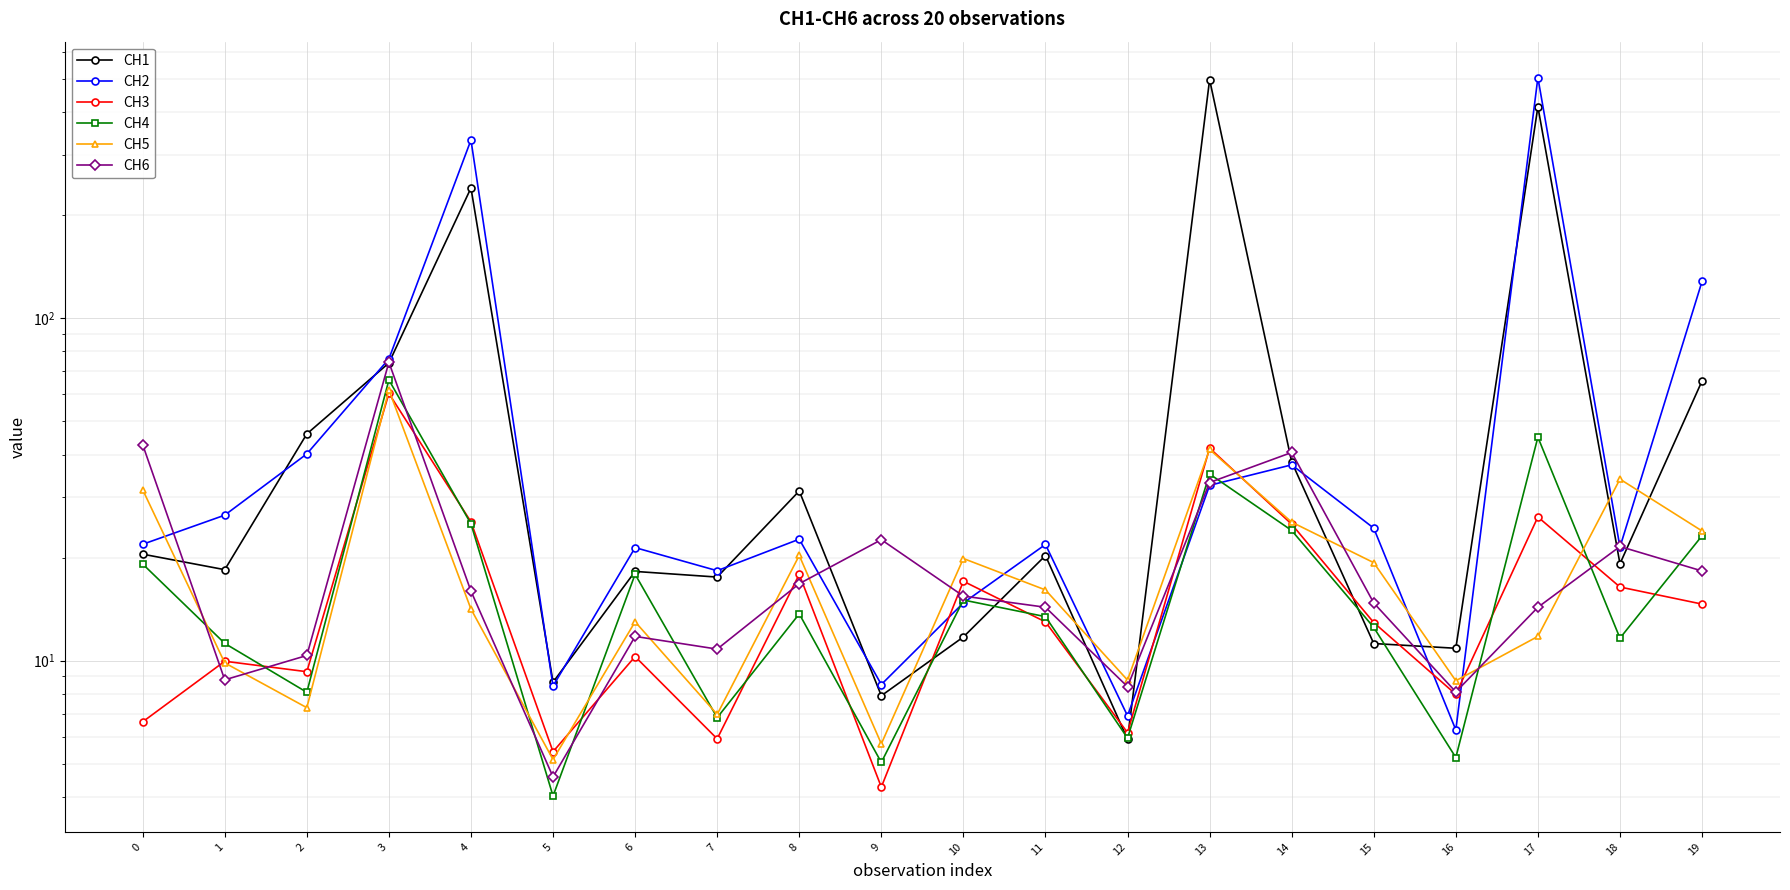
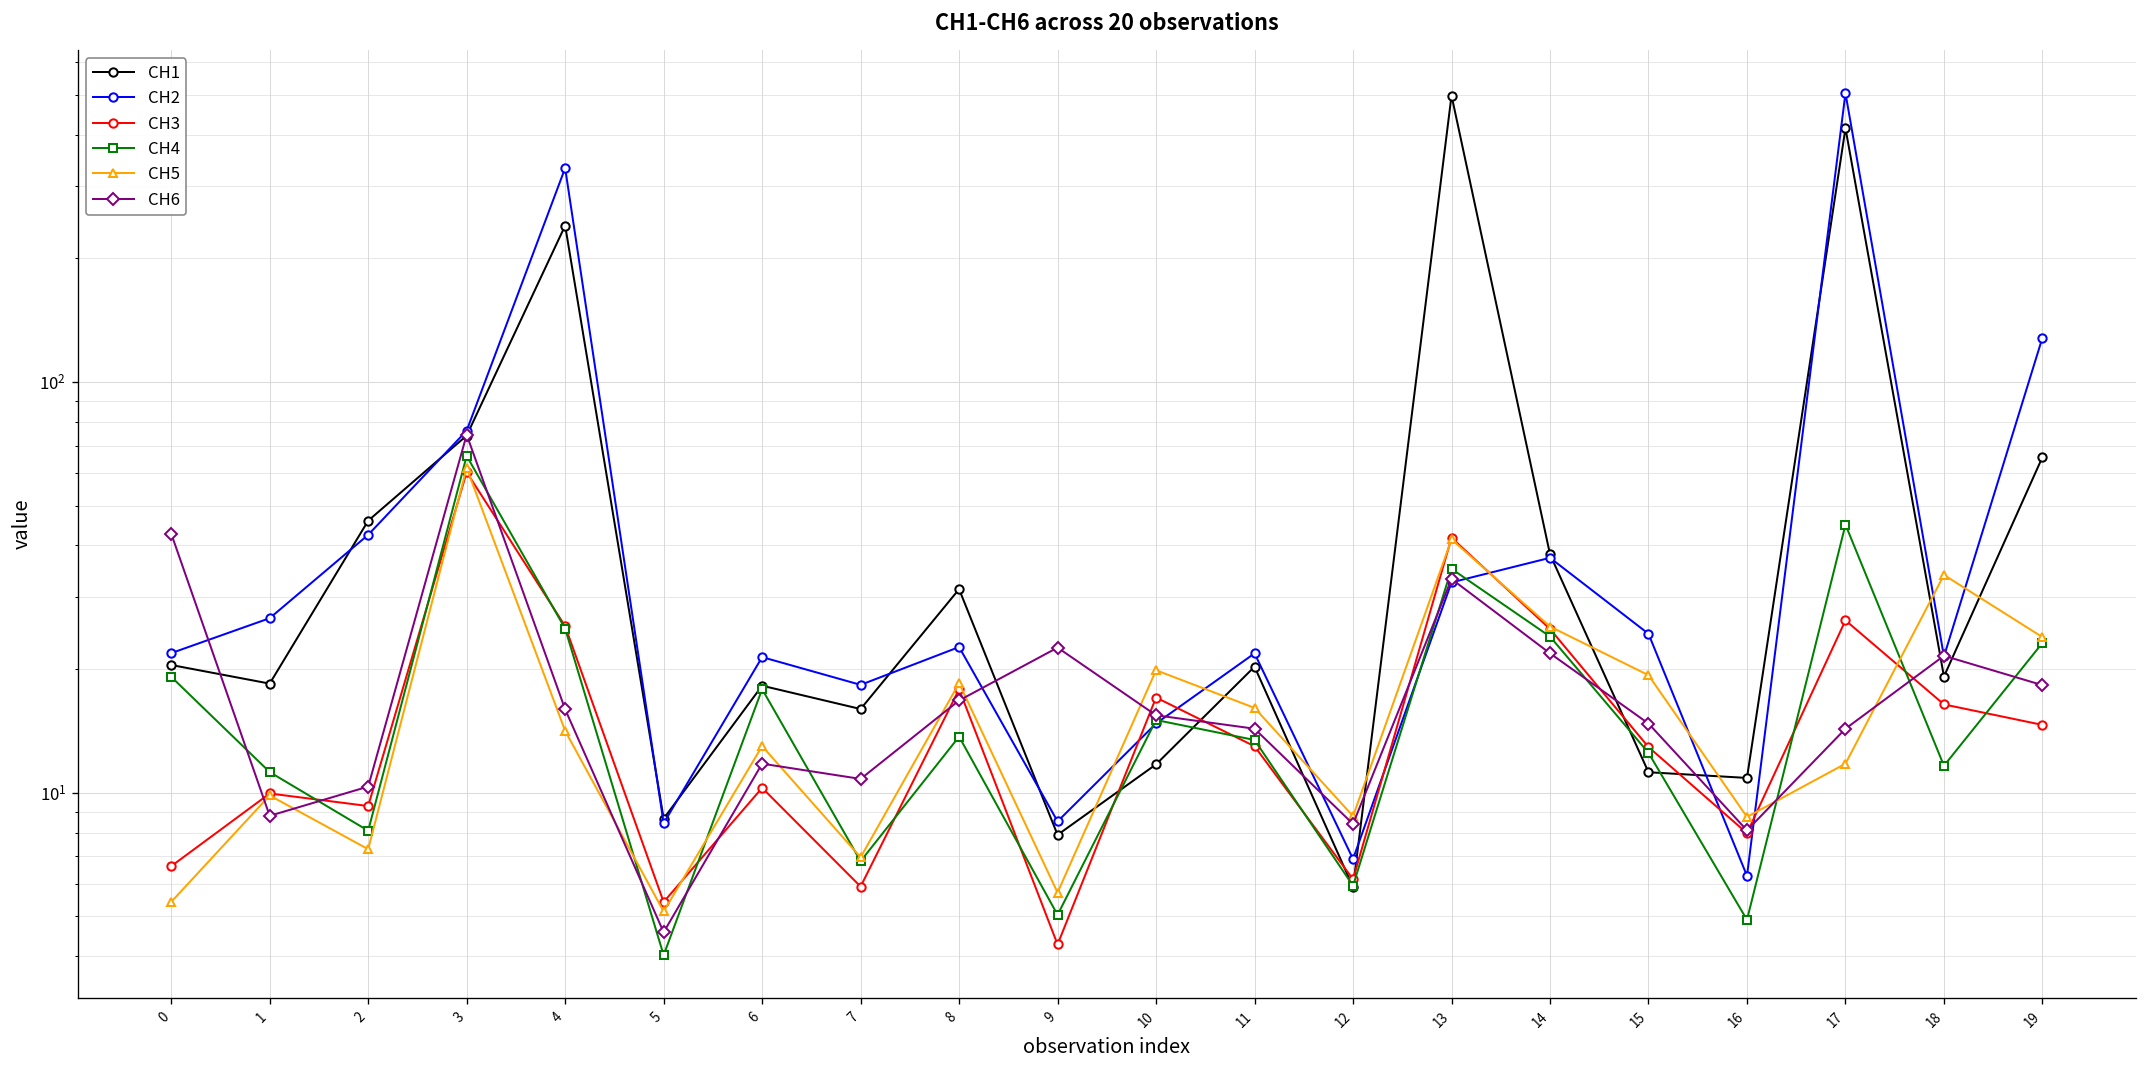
  {
    "CH1": {
      "0": 20,
      "1": 18,
      "2": 46,
      "4": 240,
      "5": 8.7,
      "6": 18,
-     "7": 18,
+     "7": 16,
      "8": 31,
      "9": 8,
      "10": 11.7,
      "11": 20,
      "13": 500,
      "14": 38,
      "15": 11.2,
      "16": 11,
      "17": 410,
      "18": 19,
      "19": 66
    },
    "CH2": {
      "0": 22,
      "1": 27,
-     "2": 40,
+     "2": 42,
      "3": 76,
      "4": 330,
      "5": 8.4,
      "6": 21,
      "7": 18,
      "8": 23,
      "9": 8.5,
      "10": 14.7,
      "11": 22,
      "12": 7,
      "13": 33,
      "14": 37,
      "15": 24,
      "16": 6.3,
      "17": 500,
      "19": 128
    },
    "CH3": {
      "0": 6.6,
      "2": 9.3,
      "3": 60,
      "5": 5.4,
      "6": 10.3,
      "7": 5.9,
      "8": 18,
      "9": 4.3,
      "10": 17,
      "11": 13.0,
      "12": 6.2,
      "15": 12.9,
      "17": 26,
      "18": 16,
      "19": 14.6
    },
    "CH4": {
      "0": 19,
      "1": 11.2,
      "2": 8.1,
      "3": 66,
      "5": 4.0,
      "6": 18,
      "7": 6.8,
      "8": 13.7,
      "9": 5.0,
      "10": 15,
      "11": 13.4,
      "13": 35,
      "14": 24,
      "15": 12.5,
-     "16": 5.2,
+     "16": 4.9,
      "17": 45,
      "18": 11.6,
      "19": 23
    },
    "CH5": {
-     "0": 32,
+     "0": 5.4,
      "2": 7.3,
      "3": 62,
      "4": 14.1,
      "5": 5.1,
      "6": 13.0,
      "7": 7.0,
-     "8": 20,
+     "8": 18,
      "9": 5.7,
      "10": 20,
      "11": 16,
      "12": 8.8,
      "15": 19,
      "16": 8.7,
      "17": 11.8,
      "18": 34,
      "19": 24
    },
    "CH6": {
      "0": 43,
      "1": 8.8,
      "2": 10.4,
      "4": 16,
      "5": 4.6,
      "6": 11.8,
      "7": 10.8,
      "8": 17,
      "9": 23,
      "10": 15,
      "11": 14.3,
      "12": 8.4,
      "13": 33,
-     "14": 41,
+     "14": 22,
      "15": 14.7,
      "17": 14.3,
      "19": 18
    }
  }
